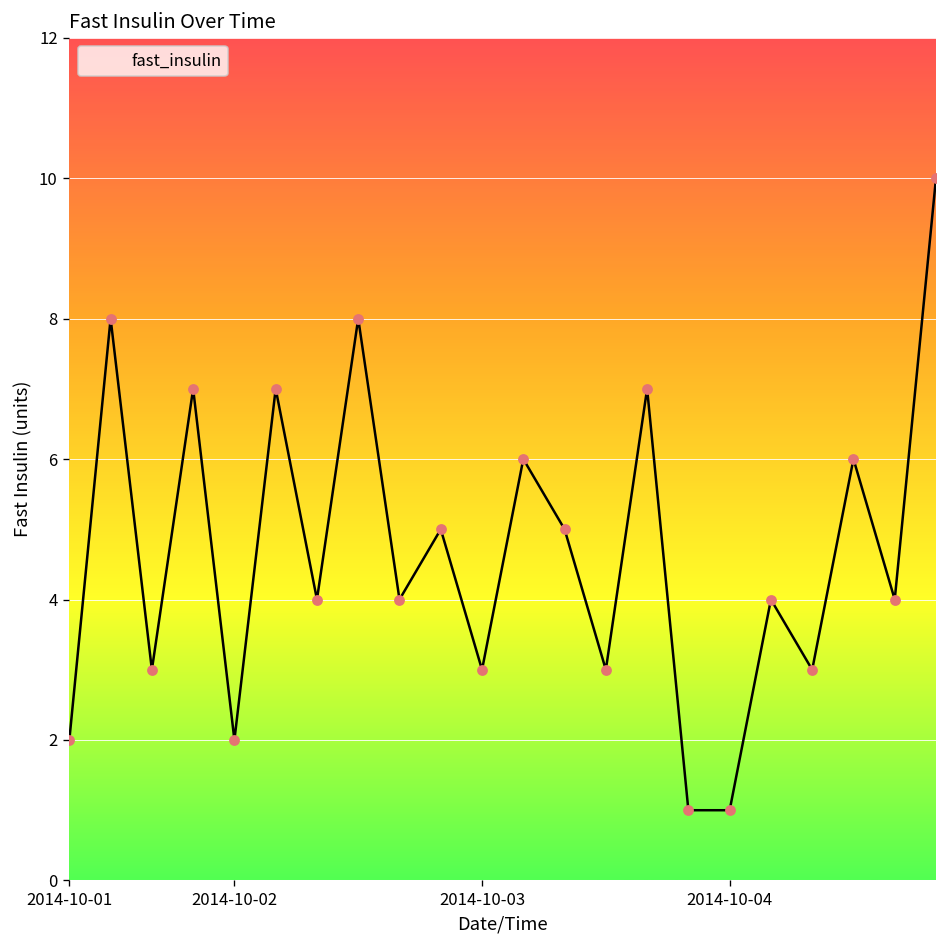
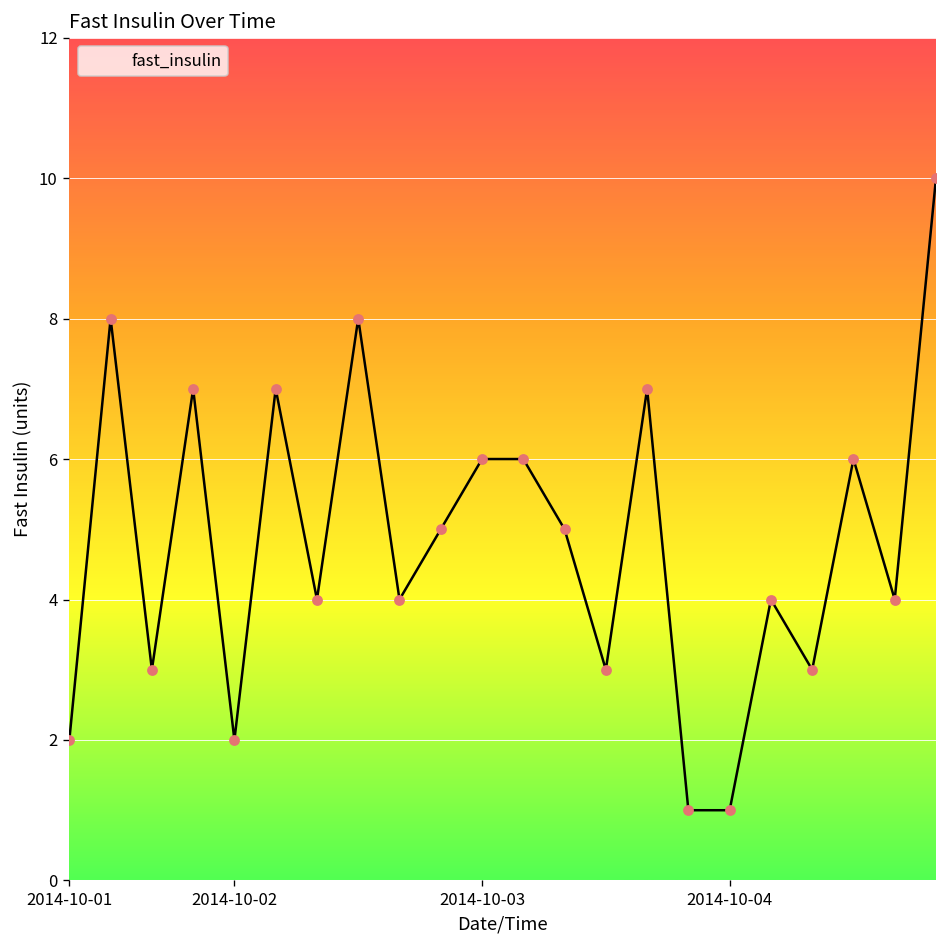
  {
    "2014-10-01": 2,
    "2014-10-02": 2,
-   "2014-10-03": 3,
+   "2014-10-03": 6,
    "2014-10-04": 1
  }
